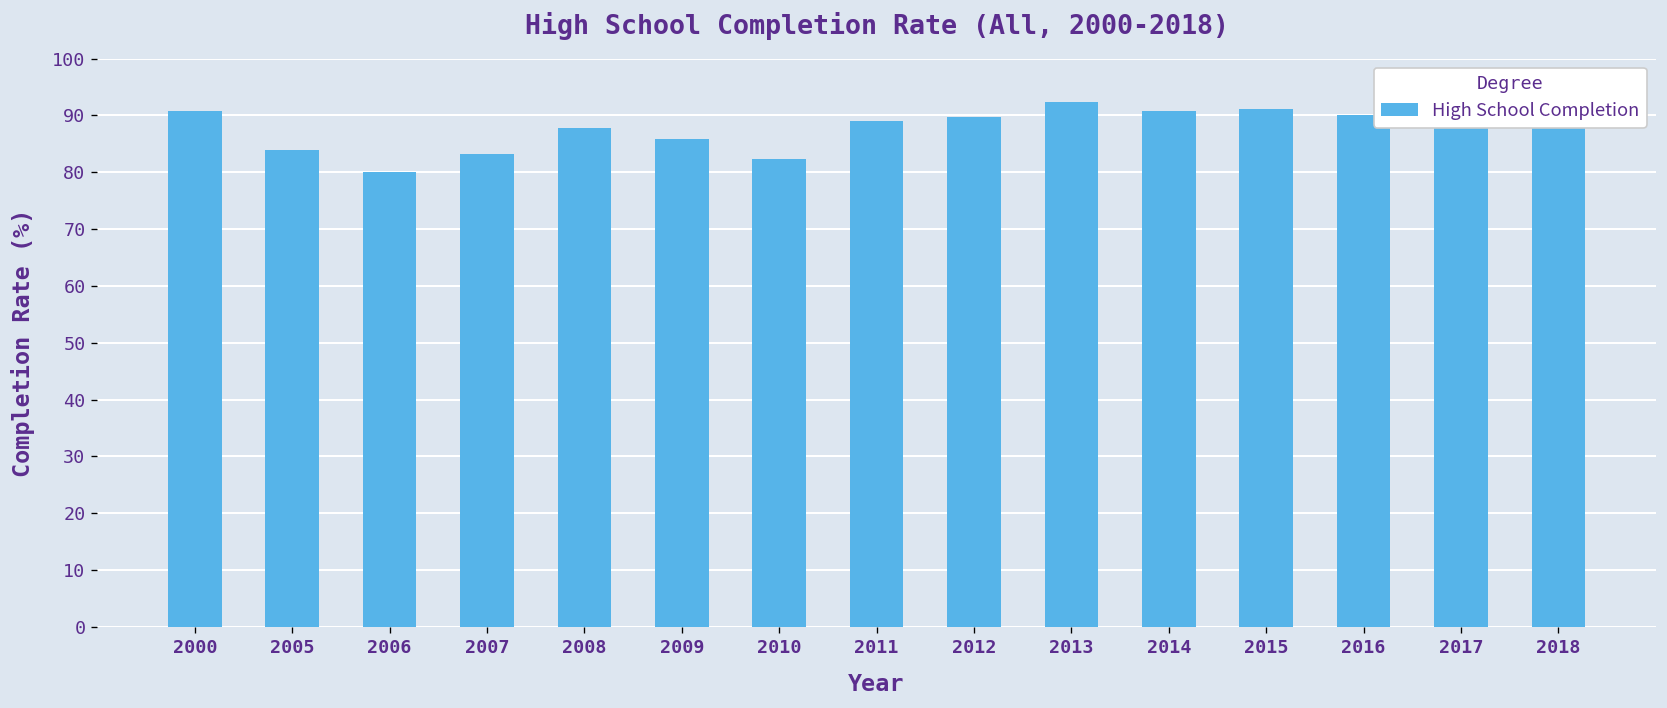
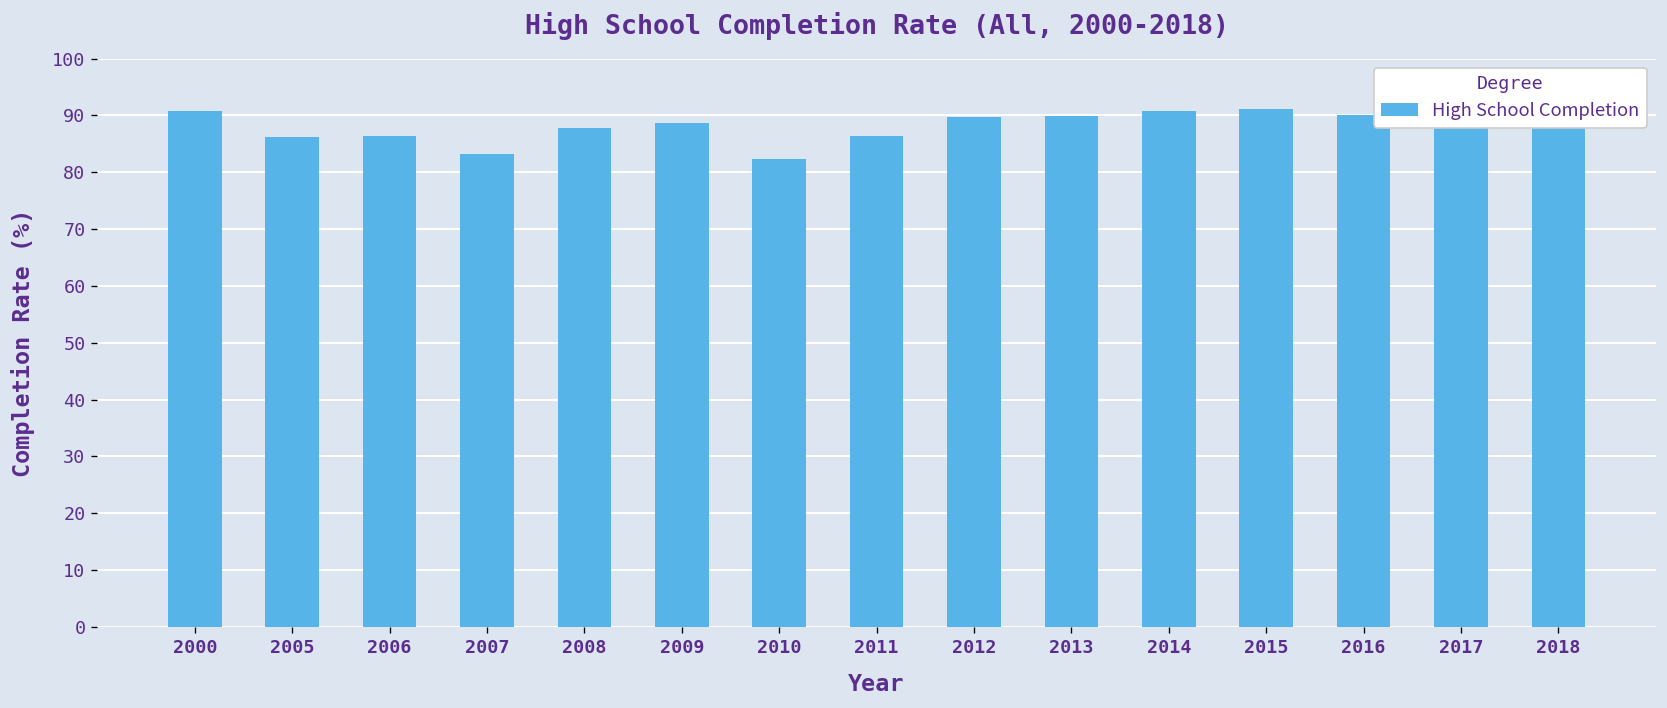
  {
    "2000": 91,
-   "2005": 84,
-   "2006": 80,
+   "2005": 86,
+   "2006": 86,
    "2007": 83,
    "2008": 88,
-   "2009": 86,
+   "2009": 89,
    "2010": 82,
-   "2011": 89,
+   "2011": 86,
    "2012": 90,
-   "2013": 92,
+   "2013": 90,
    "2014": 91,
    "2015": 91,
    "2016": 90
  }
